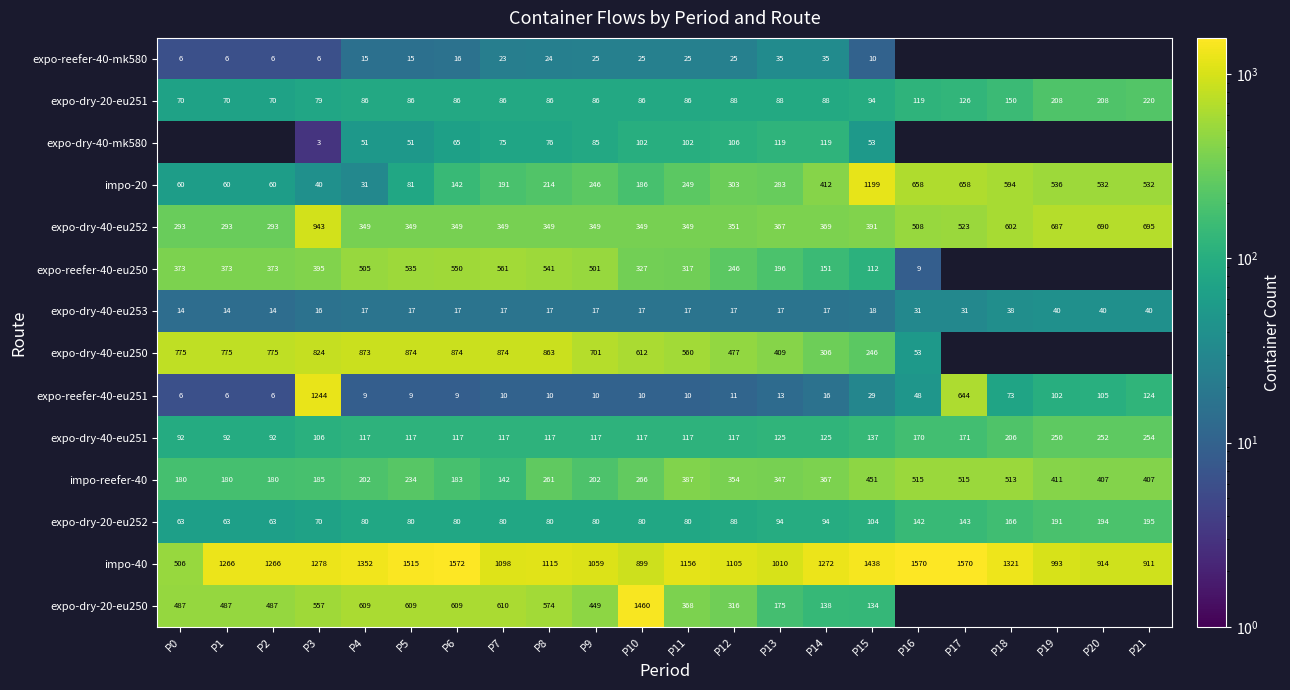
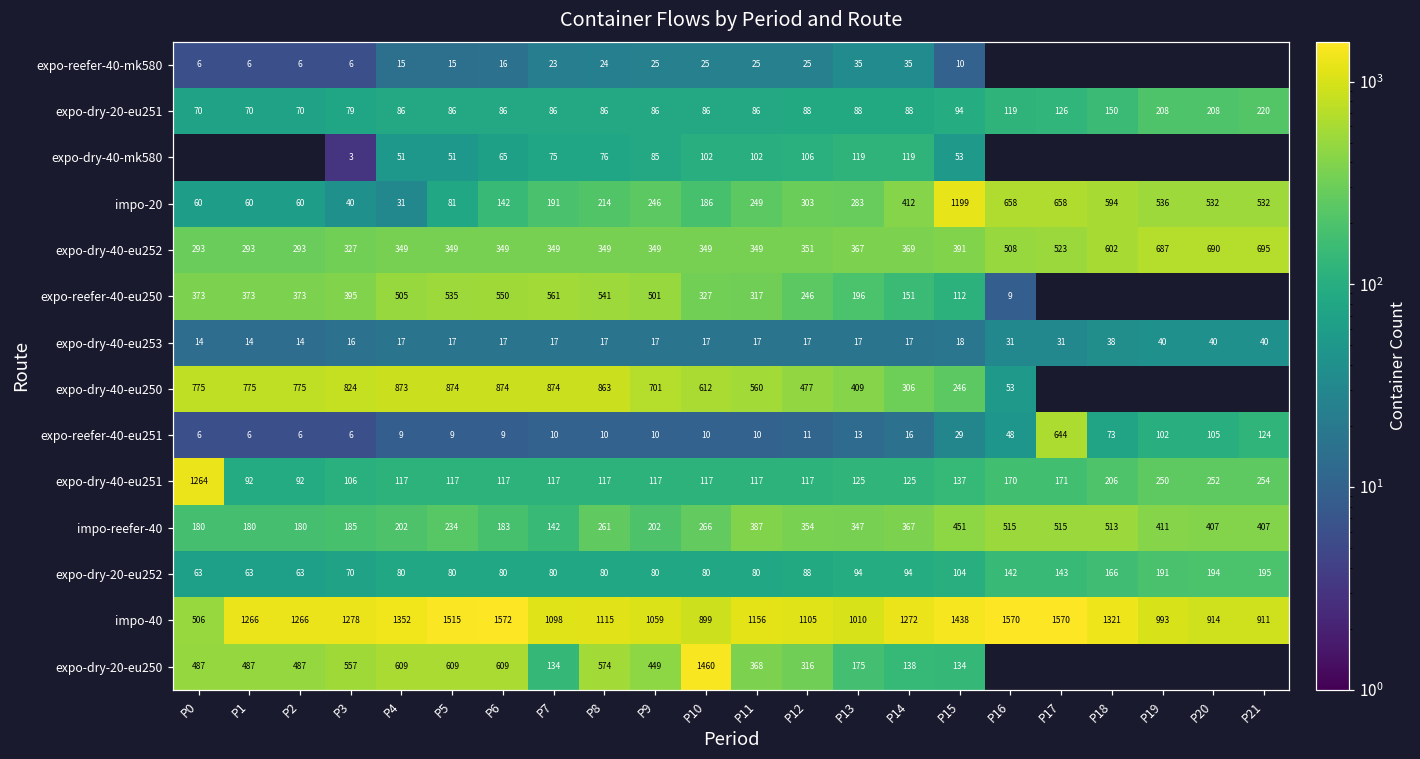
  {
    "expo-dry-40-eu252": {
      "P0": 293,
      "P1": 293,
      "P2": 293,
-     "P3": 943,
+     "P3": 327,
      "P4": 349,
      "P5": 349,
      "P6": 349,
      "P7": 349,
      "P8": 349,
      "P9": 349,
      "P10": 349,
      "P11": 349,
      "P12": 351,
      "P13": 367,
      "P14": 369,
      "P15": 391,
      "P16": 508,
      "P17": 523,
      "P18": 602,
      "P19": 687,
      "P20": 690,
      "P21": 695
    },
    "expo-reefer-40-eu251": {
      "P0": 6,
      "P1": 6,
      "P2": 6,
-     "P3": 1244,
+     "P3": 6,
      "P4": 9,
      "P5": 9,
      "P6": 9,
      "P7": 10,
      "P8": 10,
      "P9": 10,
      "P10": 10,
      "P11": 10,
      "P12": 11,
      "P13": 13,
      "P14": 16,
      "P15": 29,
      "P16": 48,
      "P17": 644,
      "P18": 73,
      "P19": 102,
      "P20": 105,
      "P21": 124
    },
    "expo-dry-40-eu251": {
-     "P0": 92,
+     "P0": 1264,
      "P1": 92,
      "P2": 92,
      "P3": 106,
      "P4": 117,
      "P5": 117,
      "P6": 117,
      "P7": 117,
      "P8": 117,
      "P9": 117,
      "P10": 117,
      "P11": 117,
      "P12": 117,
      "P13": 125,
      "P14": 125,
      "P15": 137,
      "P16": 170,
      "P17": 171,
      "P18": 206,
      "P19": 250,
      "P20": 252,
      "P21": 254
    },
    "expo-dry-20-eu250": {
      "P0": 487,
      "P1": 487,
      "P2": 487,
      "P3": 557,
      "P4": 609,
      "P5": 609,
      "P6": 609,
-     "P7": 610,
+     "P7": 134,
      "P8": 574,
      "P9": 449,
      "P10": 1460,
      "P11": 368,
      "P12": 316,
      "P13": 175,
      "P14": 138,
      "P15": 134
    }
  }
